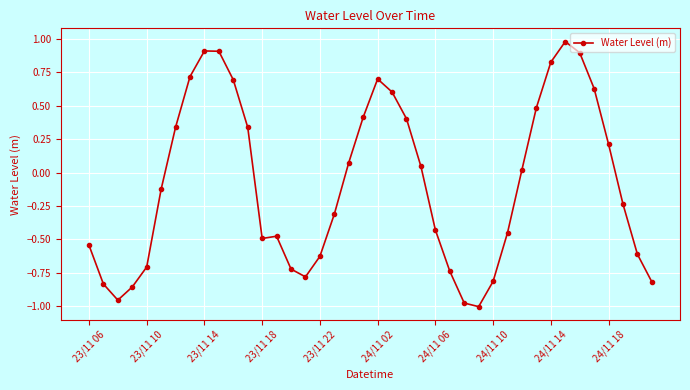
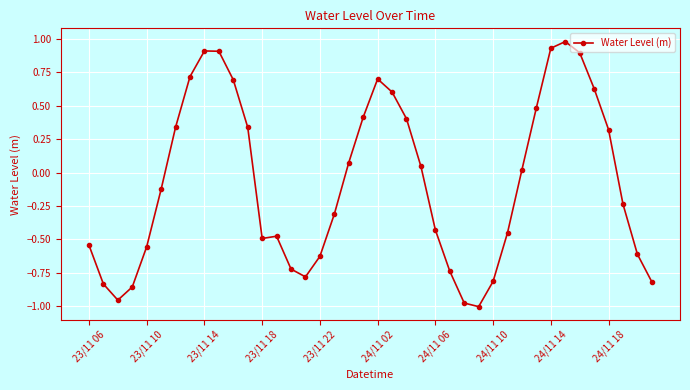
  {
    "23/11 06": -0.54,
-   "23/11 10": -0.71,
+   "23/11 10": -0.56,
    "23/11 14": 0.91,
    "23/11 18": -0.49,
    "23/11 22": -0.63,
    "24/11 02": 0.70,
    "24/11 06": -0.43,
    "24/11 10": -0.82,
-   "24/11 14": 0.83,
-   "24/11 18": 0.21
+   "24/11 14": 0.93,
+   "24/11 18": 0.32
  }
